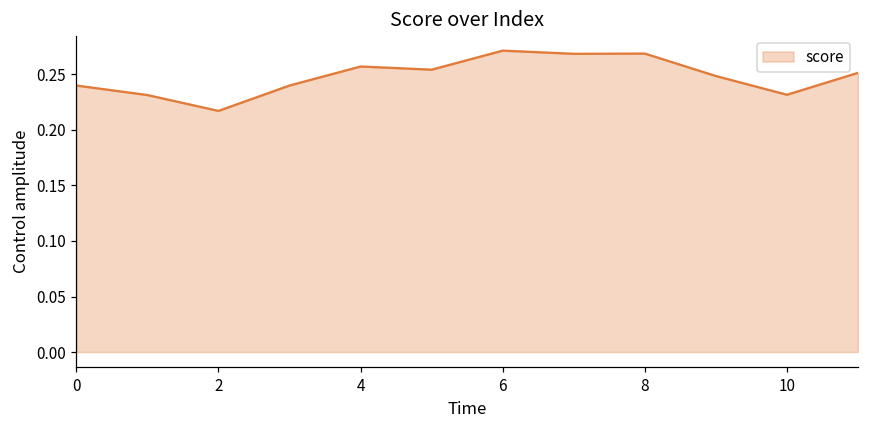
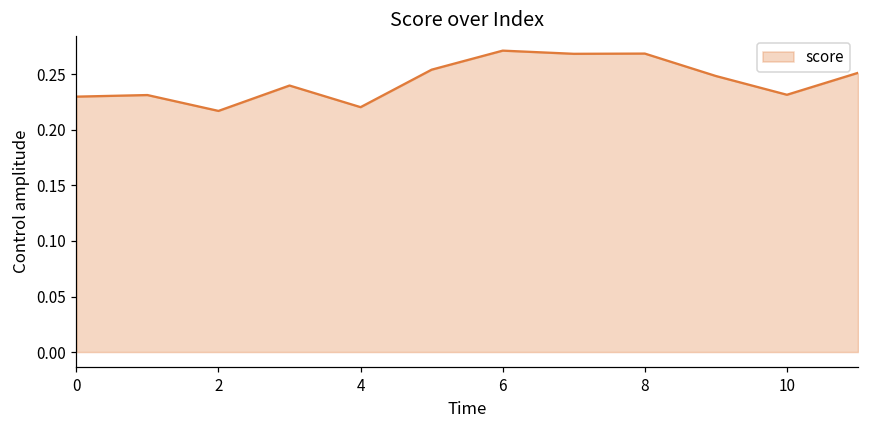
  {
-   "0": 0.24,
+   "0": 0.23,
    "2": 0.217,
-   "4": 0.257,
+   "4": 0.221,
    "6": 0.271,
    "8": 0.269,
    "10": 0.232
  }
